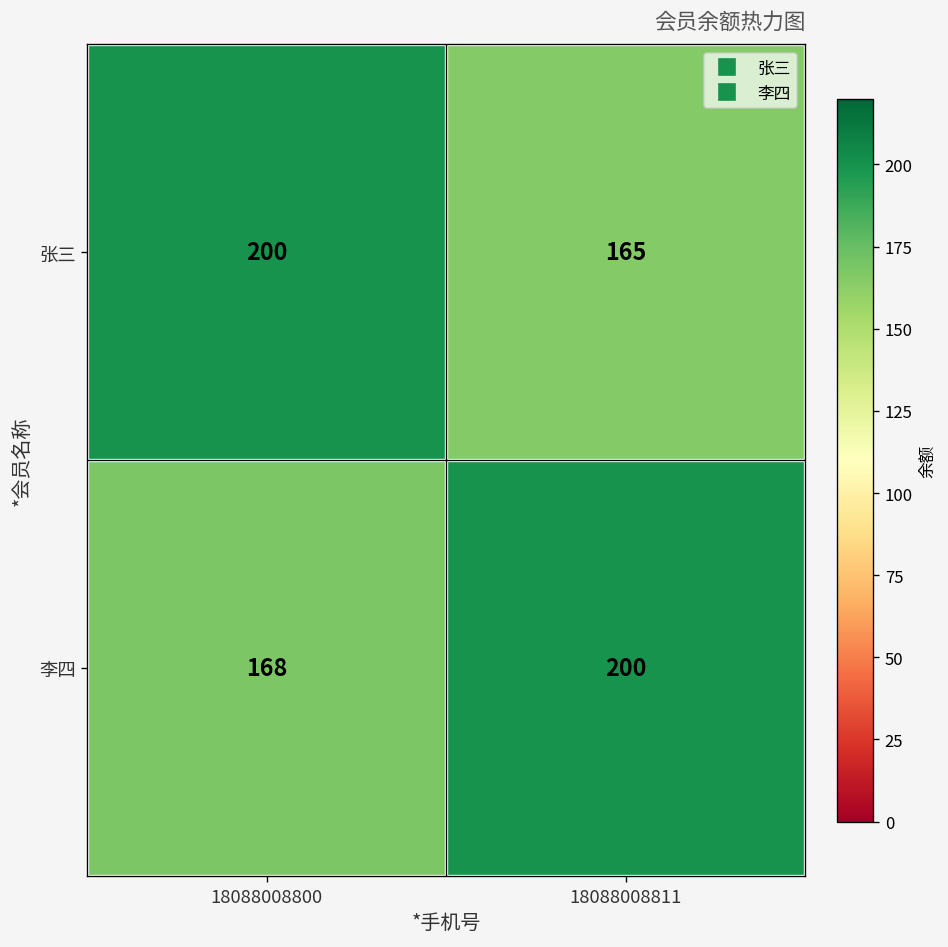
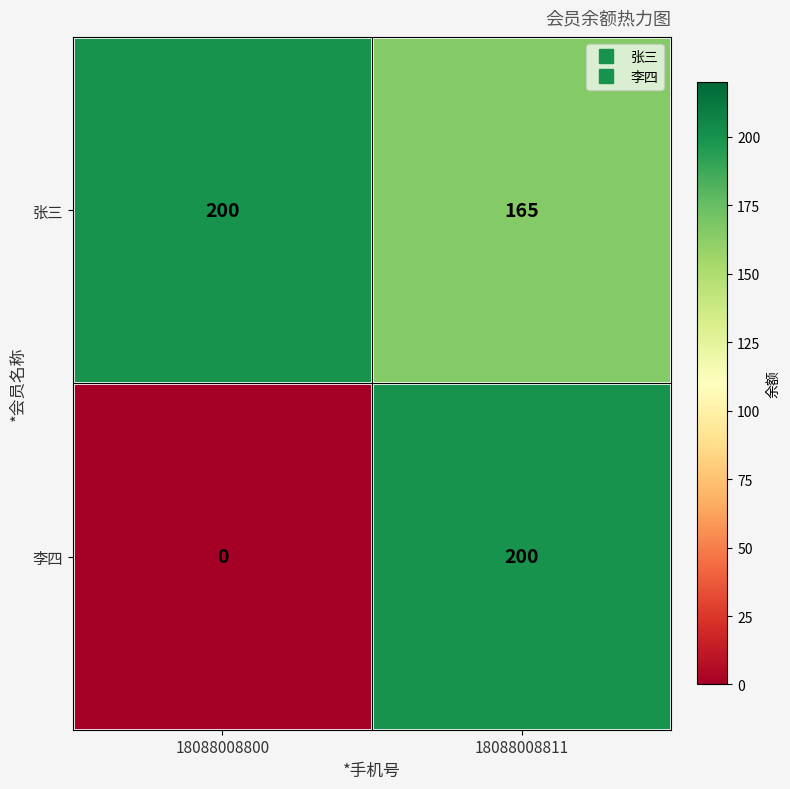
  {
    "张三": {
      "18088008800": 200,
      "18088008811": 165
    },
    "李四": {
-     "18088008800": 168,
+     "18088008800": 0,
      "18088008811": 200
    }
  }
